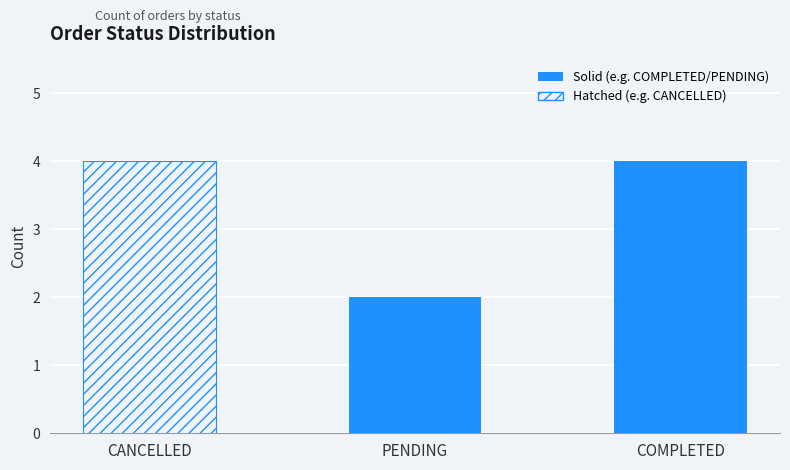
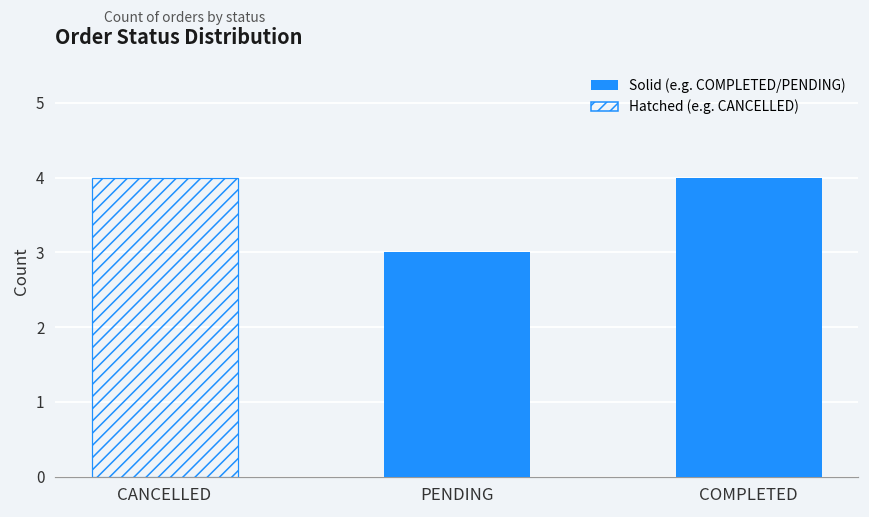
  {
    "CANCELLED": 4,
-   "PENDING": 2,
+   "PENDING": 3,
    "COMPLETED": 4
  }
